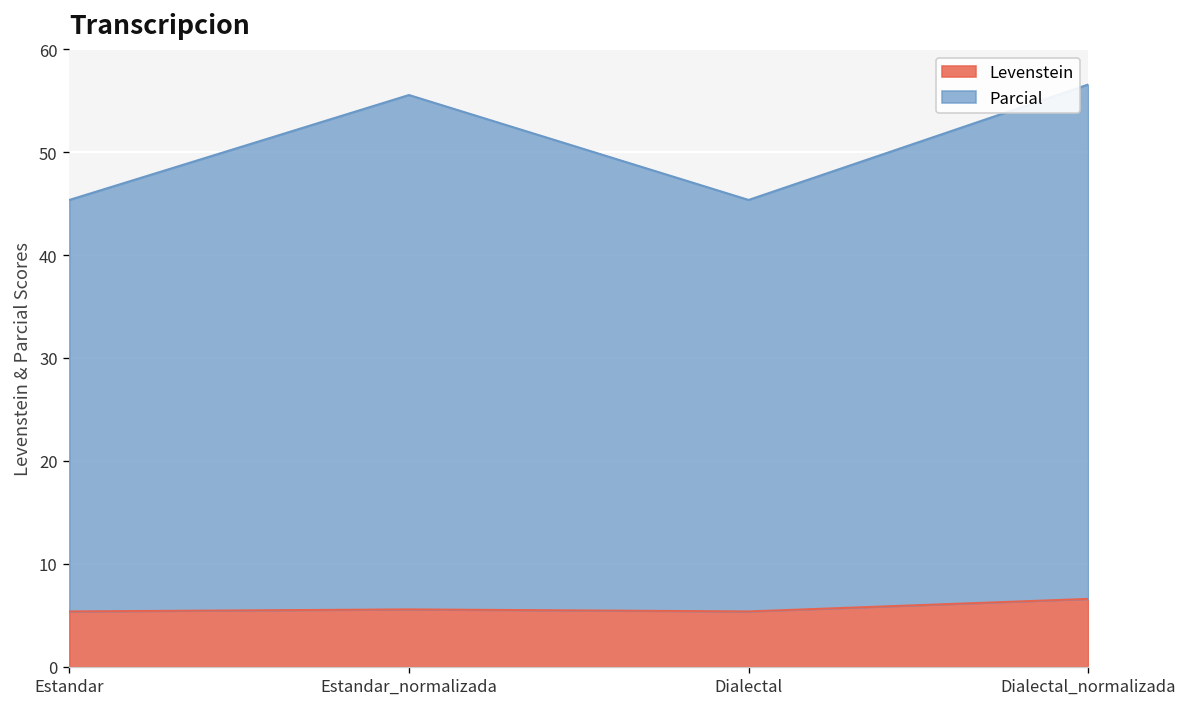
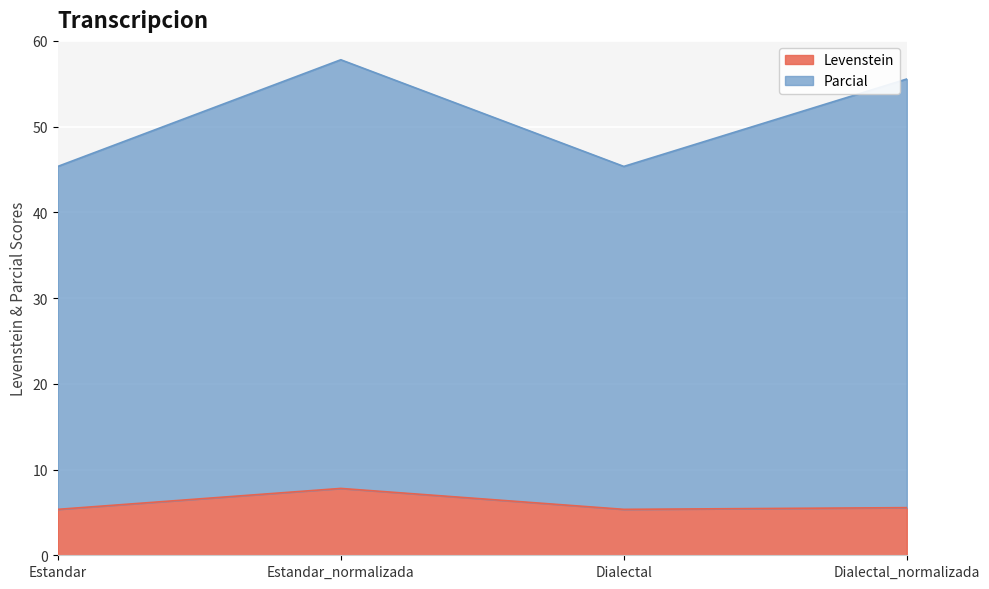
  {
    "Levenstein": {
      "Estandar": 5,
-     "Estandar_normalizada": 6,
+     "Estandar_normalizada": 8,
      "Dialectal": 5,
-     "Dialectal_normalizada": 7
+     "Dialectal_normalizada": 6
    },
    "Parcial": {
      "Estandar": 40,
      "Estandar_normalizada": 50,
      "Dialectal": 40,
      "Dialectal_normalizada": 50
    }
  }
